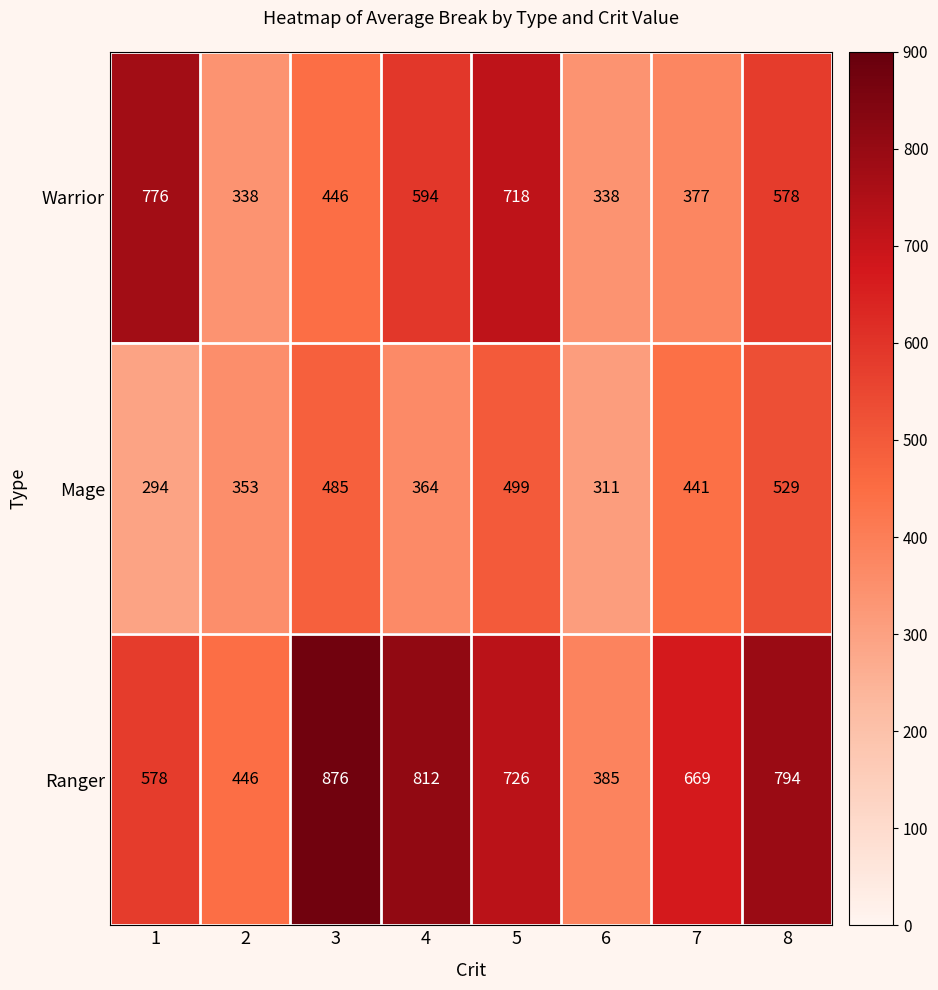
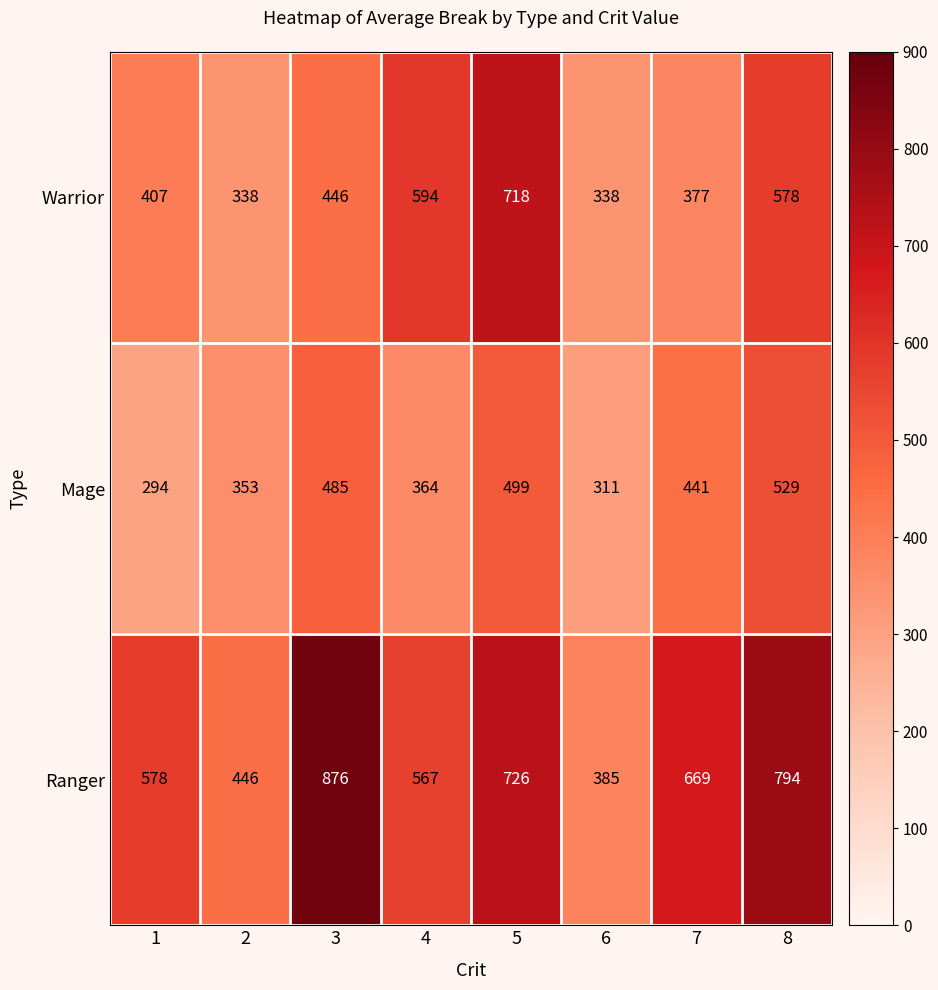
  {
    "Warrior": {
-     "1": 776,
+     "1": 407,
      "2": 338,
      "3": 446,
      "4": 594,
      "5": 718,
      "6": 338,
      "7": 377,
      "8": 578
    },
    "Mage": {
      "1": 294,
      "2": 353,
      "3": 485,
      "4": 364,
      "5": 499,
      "6": 311,
      "7": 441,
      "8": 529
    },
    "Ranger": {
      "1": 578,
      "2": 446,
      "3": 876,
-     "4": 812,
+     "4": 567,
      "5": 726,
      "6": 385,
      "7": 669,
      "8": 794
    }
  }
